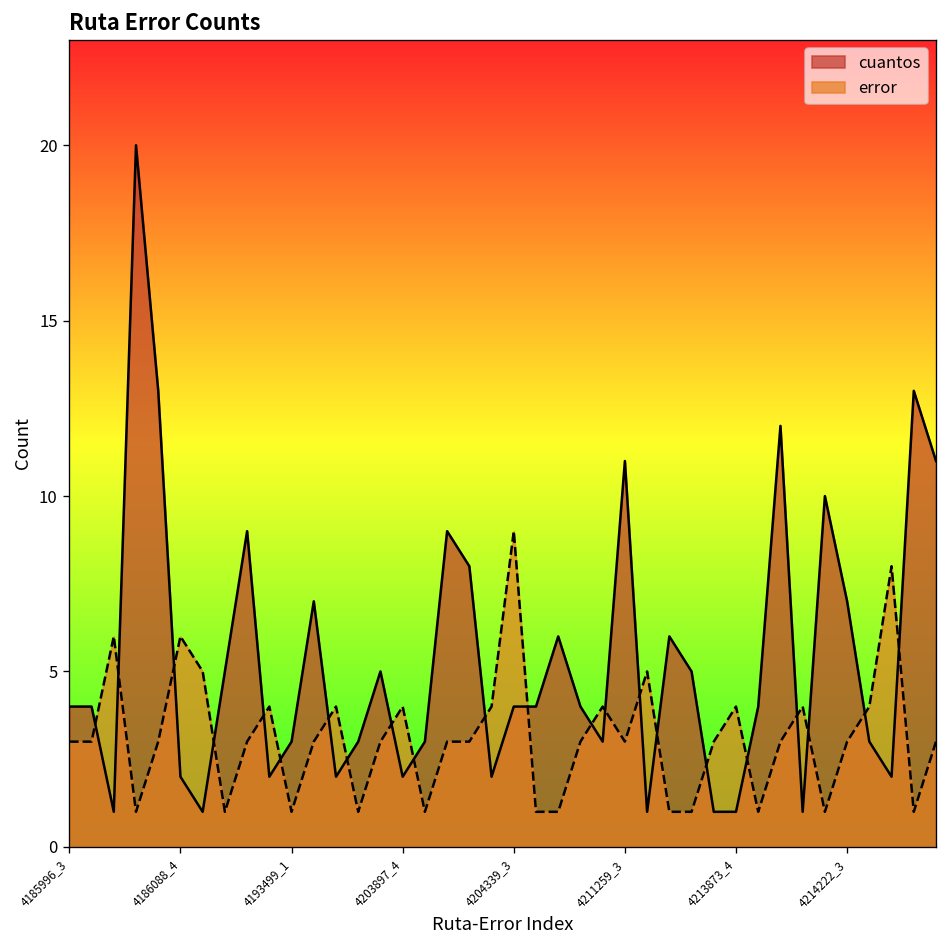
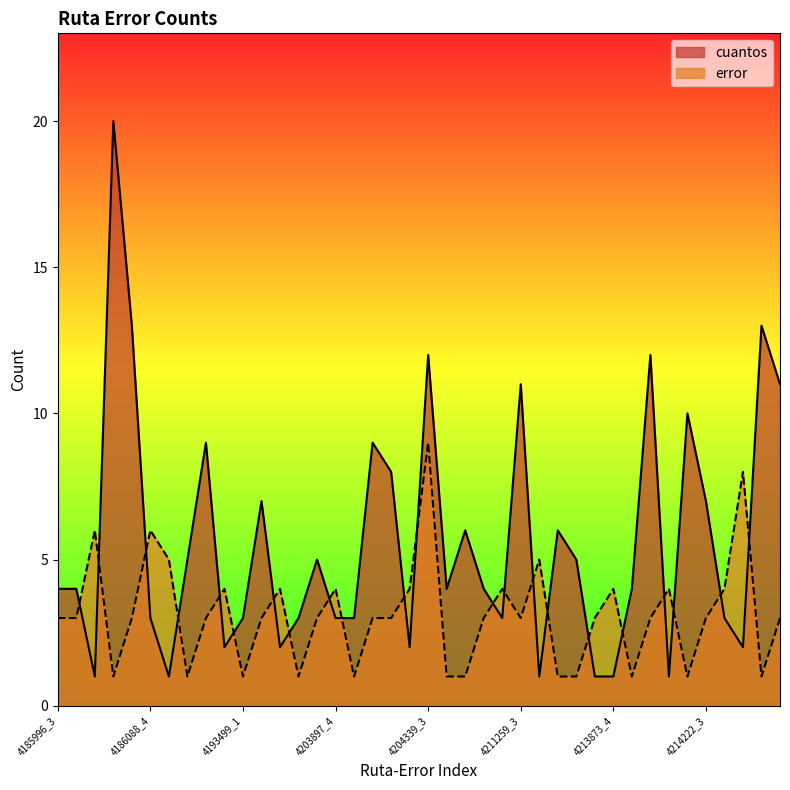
  {
    "cuantos": {
      "4185996_3": 4,
-     "4186088_4": 2,
+     "4186088_4": 3,
      "4193499_1": 3,
-     "4203897_4": 2,
-     "4204339_3": 4,
+     "4203897_4": 3,
+     "4204339_3": 12,
      "4211259_3": 11,
      "4213873_4": 1,
      "4214222_3": 7
    },
    "error": {
      "4185996_3": 3,
      "4186088_4": 6,
      "4193499_1": 1,
      "4203897_4": 4,
      "4204339_3": 9,
      "4211259_3": 3,
      "4213873_4": 4,
      "4214222_3": 3
    }
  }
